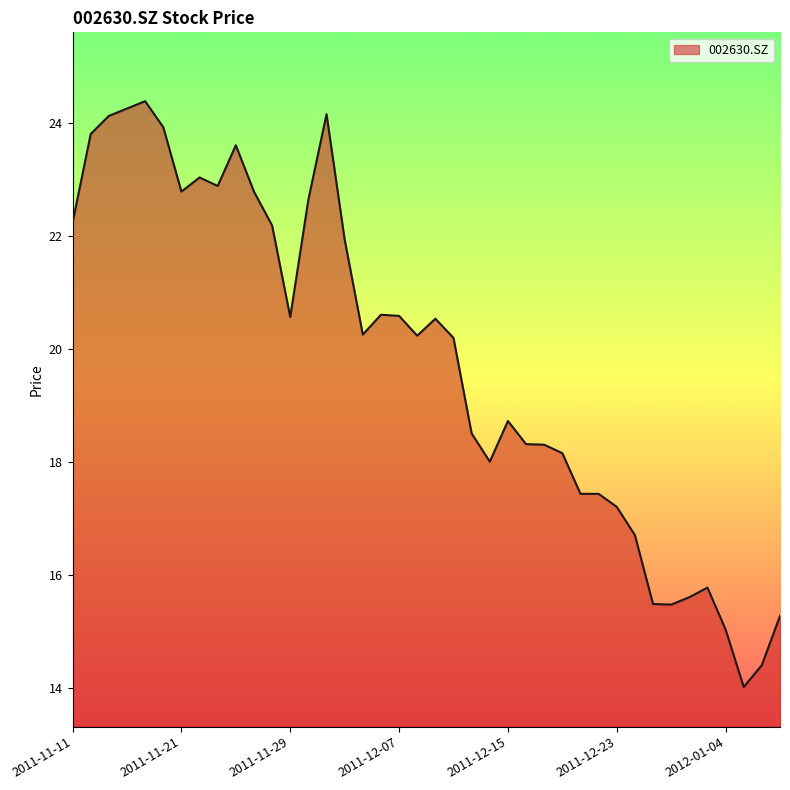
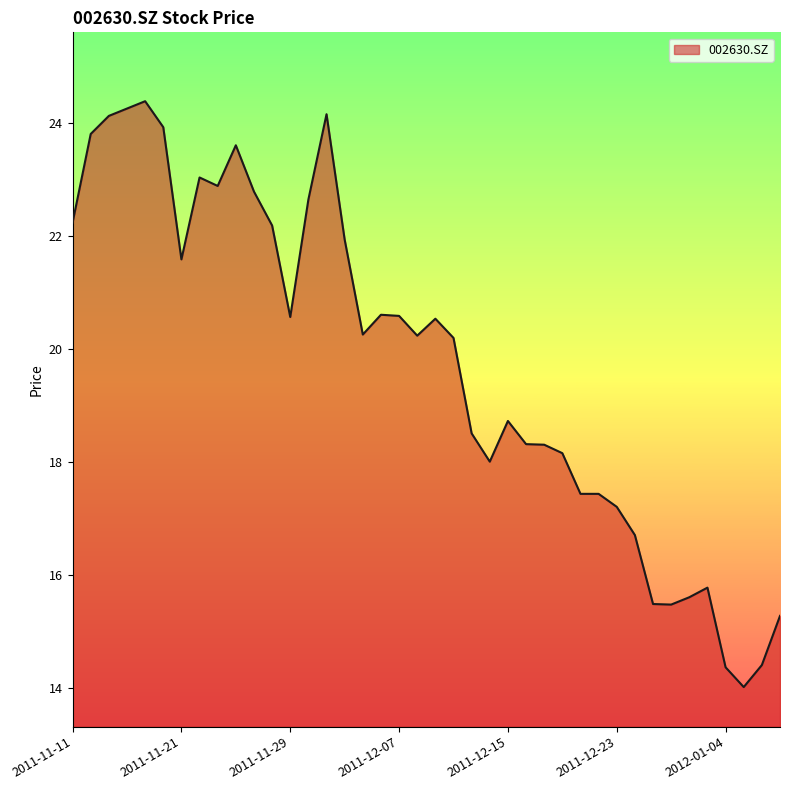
  {
    "2011-11-11": 22.2,
-   "2011-11-21": 22.8,
+   "2011-11-21": 21.6,
    "2011-11-29": 20.6,
    "2011-12-07": 20.6,
    "2011-12-15": 18.7,
    "2011-12-23": 17.2,
-   "2012-01-04": 15.0
+   "2012-01-04": 14.4
  }
